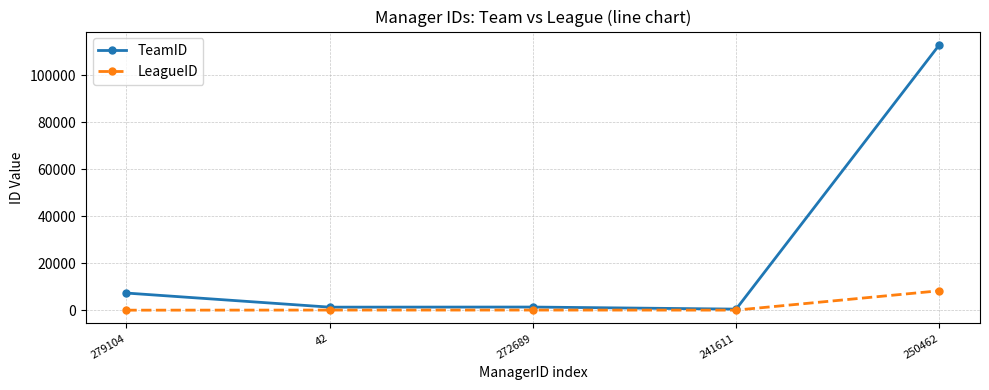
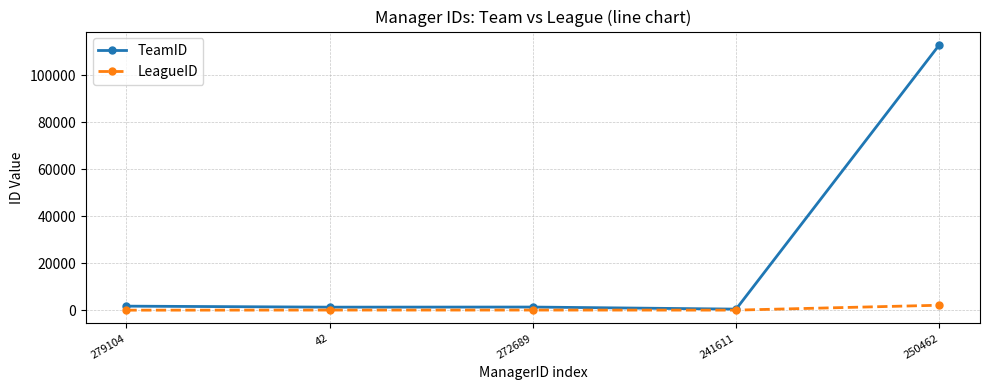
  {
    "TeamID": {
-     "279104": 7000,
+     "279104": 2000,
      "42": 1000,
      "272689": 1000,
      "250462": 113000
    },
    "LeagueID": {
      "279104": 0,
      "42": 0,
      "272689": 0,
-     "250462": 8000
+     "250462": 2000
    }
  }
